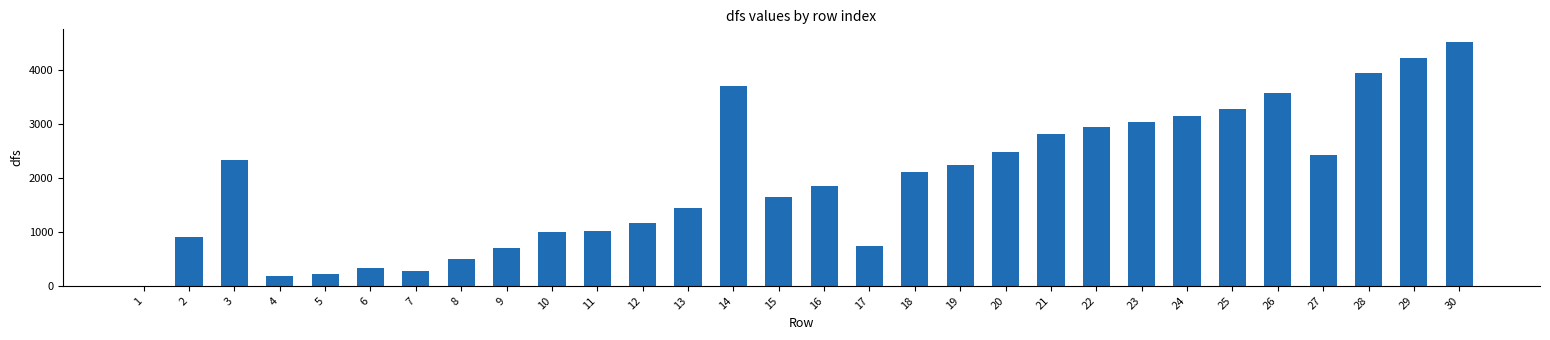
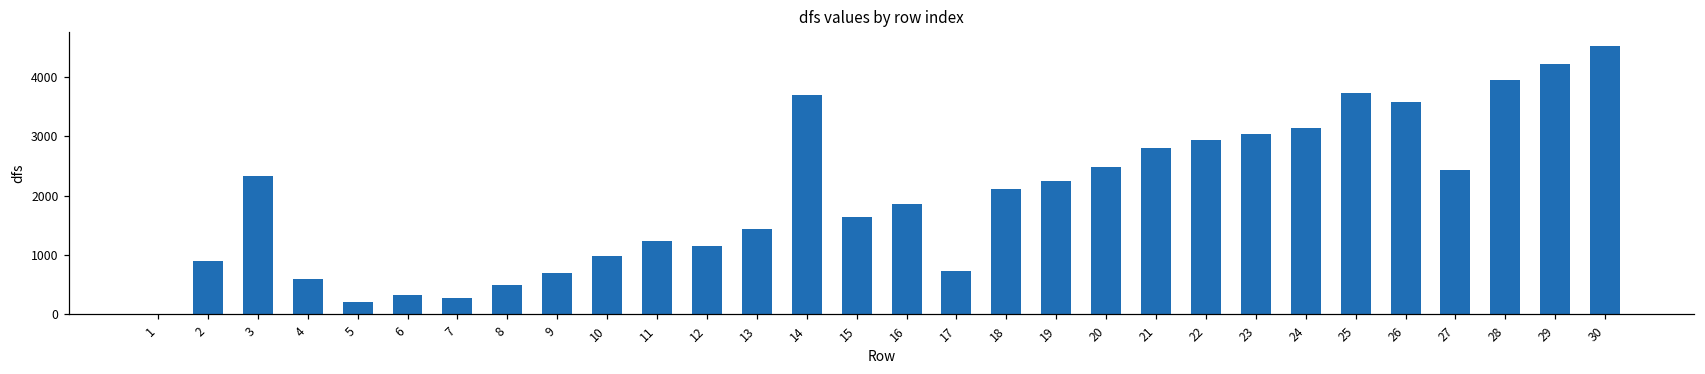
  {
    "2": 900,
    "3": 2300,
-   "4": 200,
+   "4": 600,
    "5": 200,
    "6": 300,
    "7": 300,
    "8": 500,
    "9": 700,
    "10": 1000,
-   "11": 1000,
+   "11": 1200,
    "12": 1200,
    "13": 1400,
    "14": 3700,
    "15": 1600,
    "16": 1900,
    "17": 700,
    "18": 2100,
    "19": 2200,
    "20": 2500,
    "21": 2800,
    "22": 2900,
    "23": 3000,
    "24": 3100,
-   "25": 3300,
+   "25": 3700,
    "26": 3600,
    "27": 2400,
    "28": 3900,
    "29": 4200,
    "30": 4500
  }
